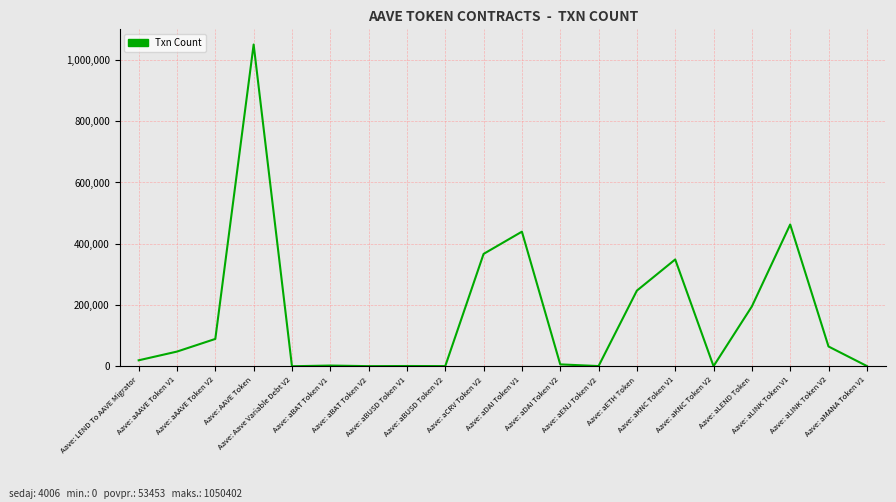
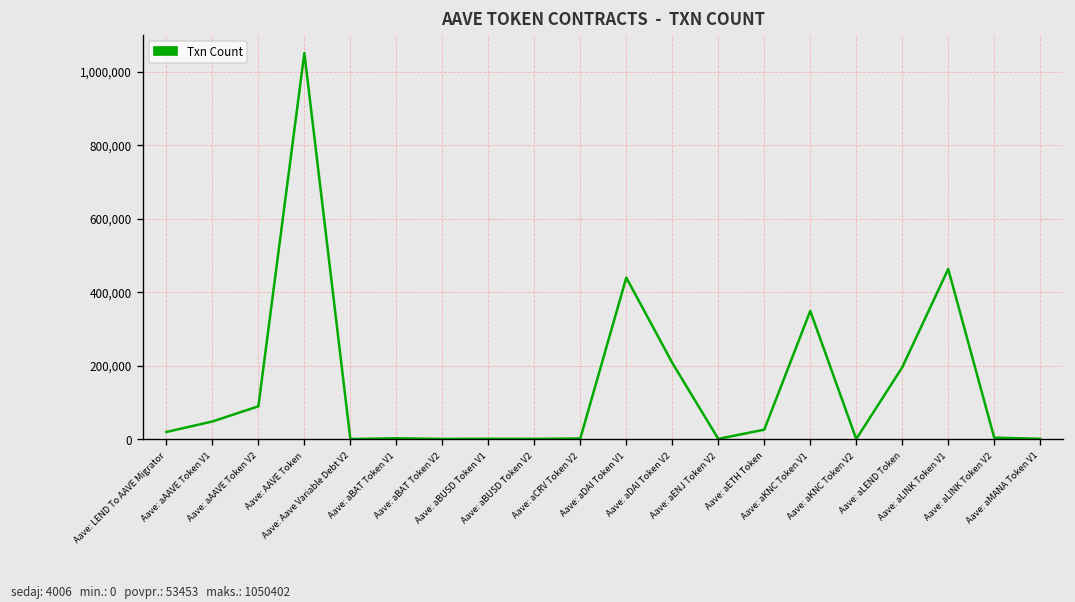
  {
    "Aave: LEND To AAVE Migrator": "20,000",
    "Aave: aAAVE Token V1": "50,000",
    "Aave: aAAVE Token V2": "90,000",
    "Aave: AAVE Token": "1,050,000",
    "Aave: Aave Variable Debt V2": "0",
    "Aave: aBAT Token V1": "0",
    "Aave: aBAT Token V2": "0",
    "Aave: aBUSD Token V1": "0",
    "Aave: aBUSD Token V2": "0",
-   "Aave: aCRV Token V2": "370,000",
+   "Aave: aCRV Token V2": "0",
    "Aave: aDAI Token V1": "440,000",
-   "Aave: aDAI Token V2": "10,000",
+   "Aave: aDAI Token V2": "210,000",
    "Aave: aENJ Token V2": "0",
-   "Aave: aETH Token": "250,000",
+   "Aave: aETH Token": "30,000",
    "Aave: aKNC Token V1": "350,000",
    "Aave: aKNC Token V2": "0",
    "Aave: aLEND Token": "200,000",
    "Aave: aLINK Token V1": "460,000",
-   "Aave: aLINK Token V2": "60,000",
+   "Aave: aLINK Token V2": "0",
    "Aave: aMANA Token V1": "0"
  }
